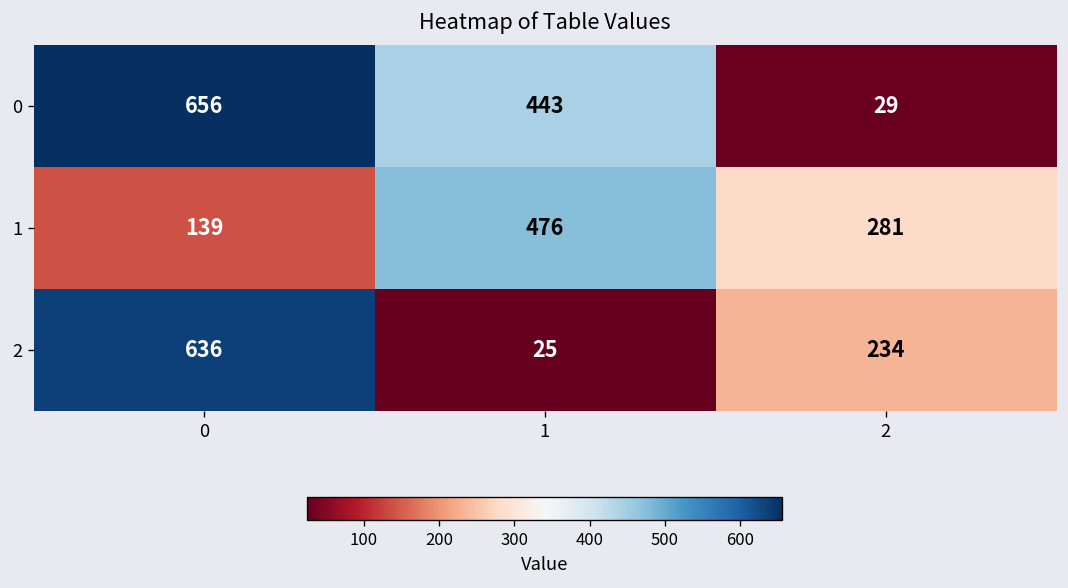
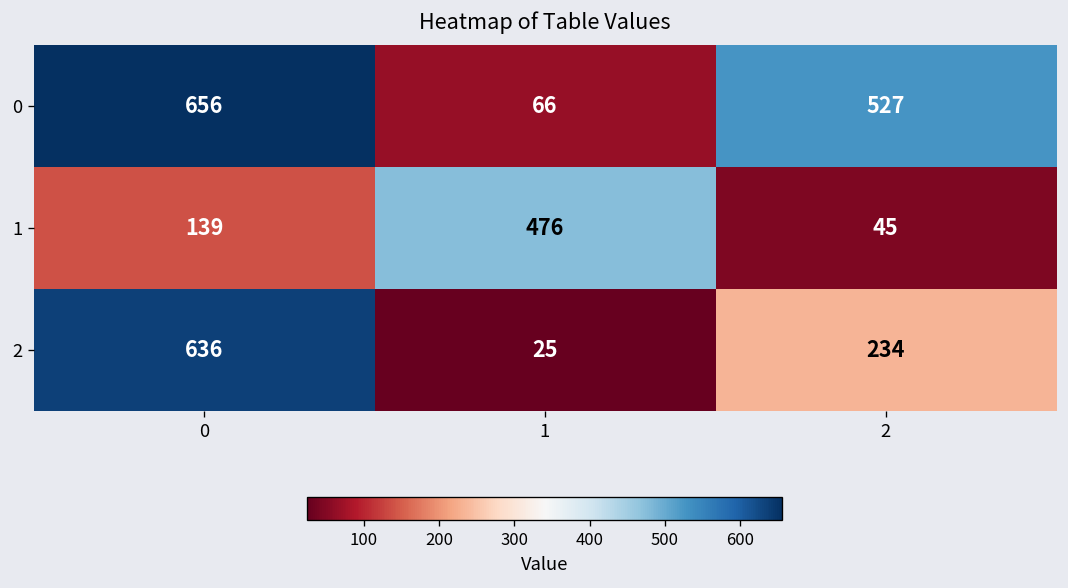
  {
    "0": {
      "0": 656,
-     "1": 443,
-     "2": 29
+     "1": 66,
+     "2": 527
    },
    "1": {
      "0": 139,
      "1": 476,
-     "2": 281
+     "2": 45
    },
    "2": {
      "0": 636,
      "1": 25,
      "2": 234
    }
  }
